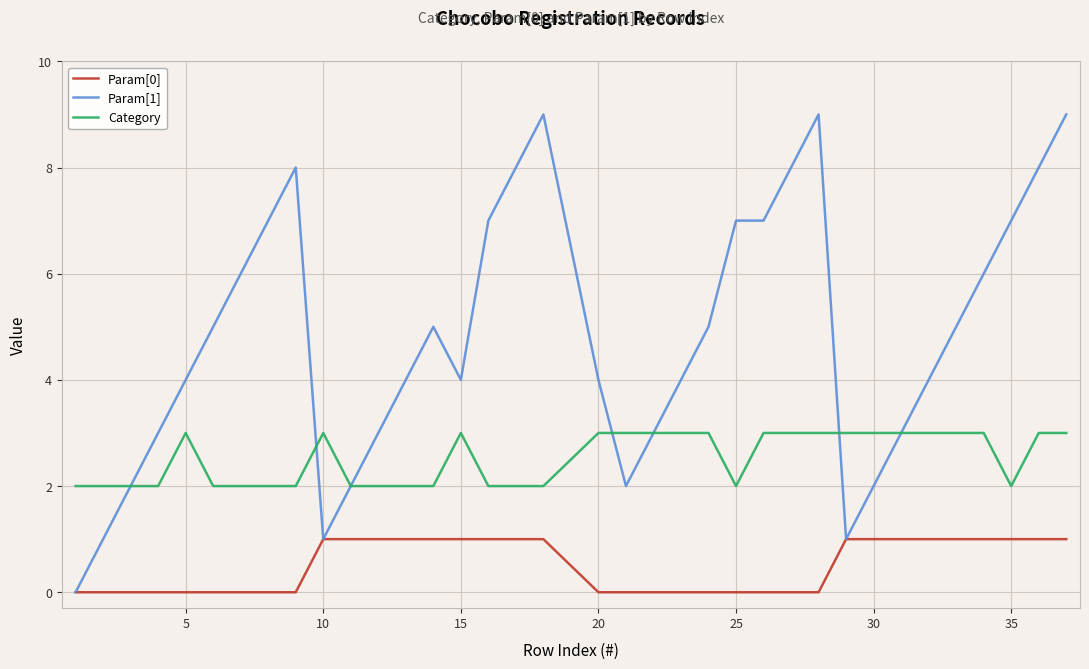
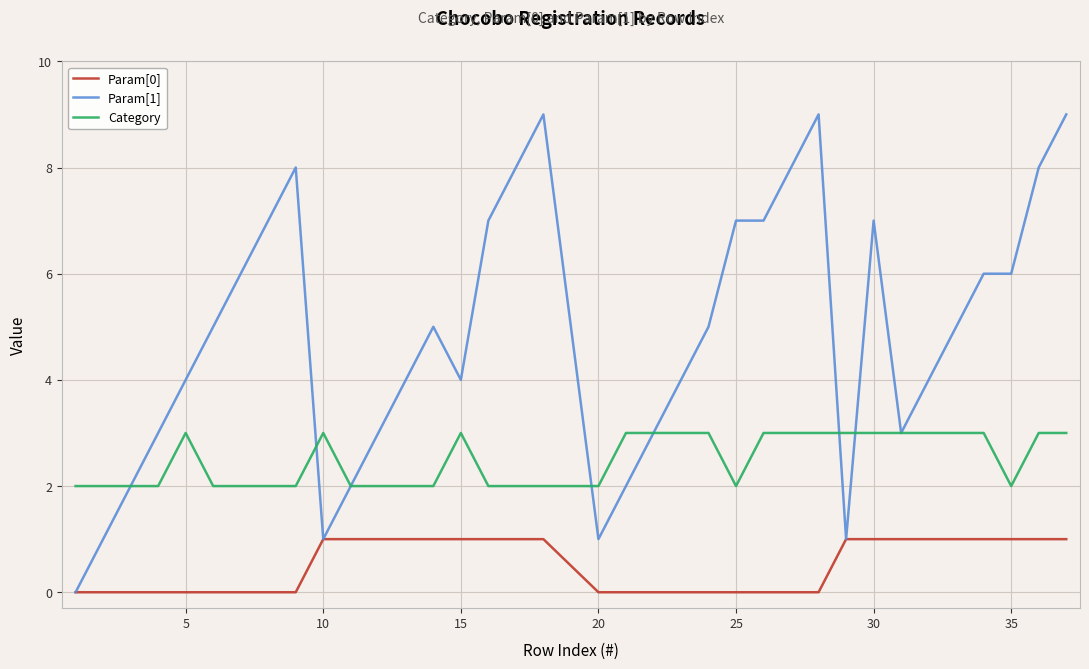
  {
    "Param[0]": {
      "5": 0,
      "15": 1,
      "20": 0,
      "25": 0,
      "30": 1,
      "35": 1
    },
    "Param[1]": {
      "5": 4,
      "15": 4,
-     "20": 4,
+     "20": 1,
      "25": 7,
-     "30": 2,
-     "35": 7
+     "30": 7,
+     "35": 6
    },
    "Category": {
      "5": 3,
      "10": 3,
      "15": 3,
-     "20": 3,
+     "20": 2,
      "25": 2,
      "30": 3,
      "35": 2
    }
  }
